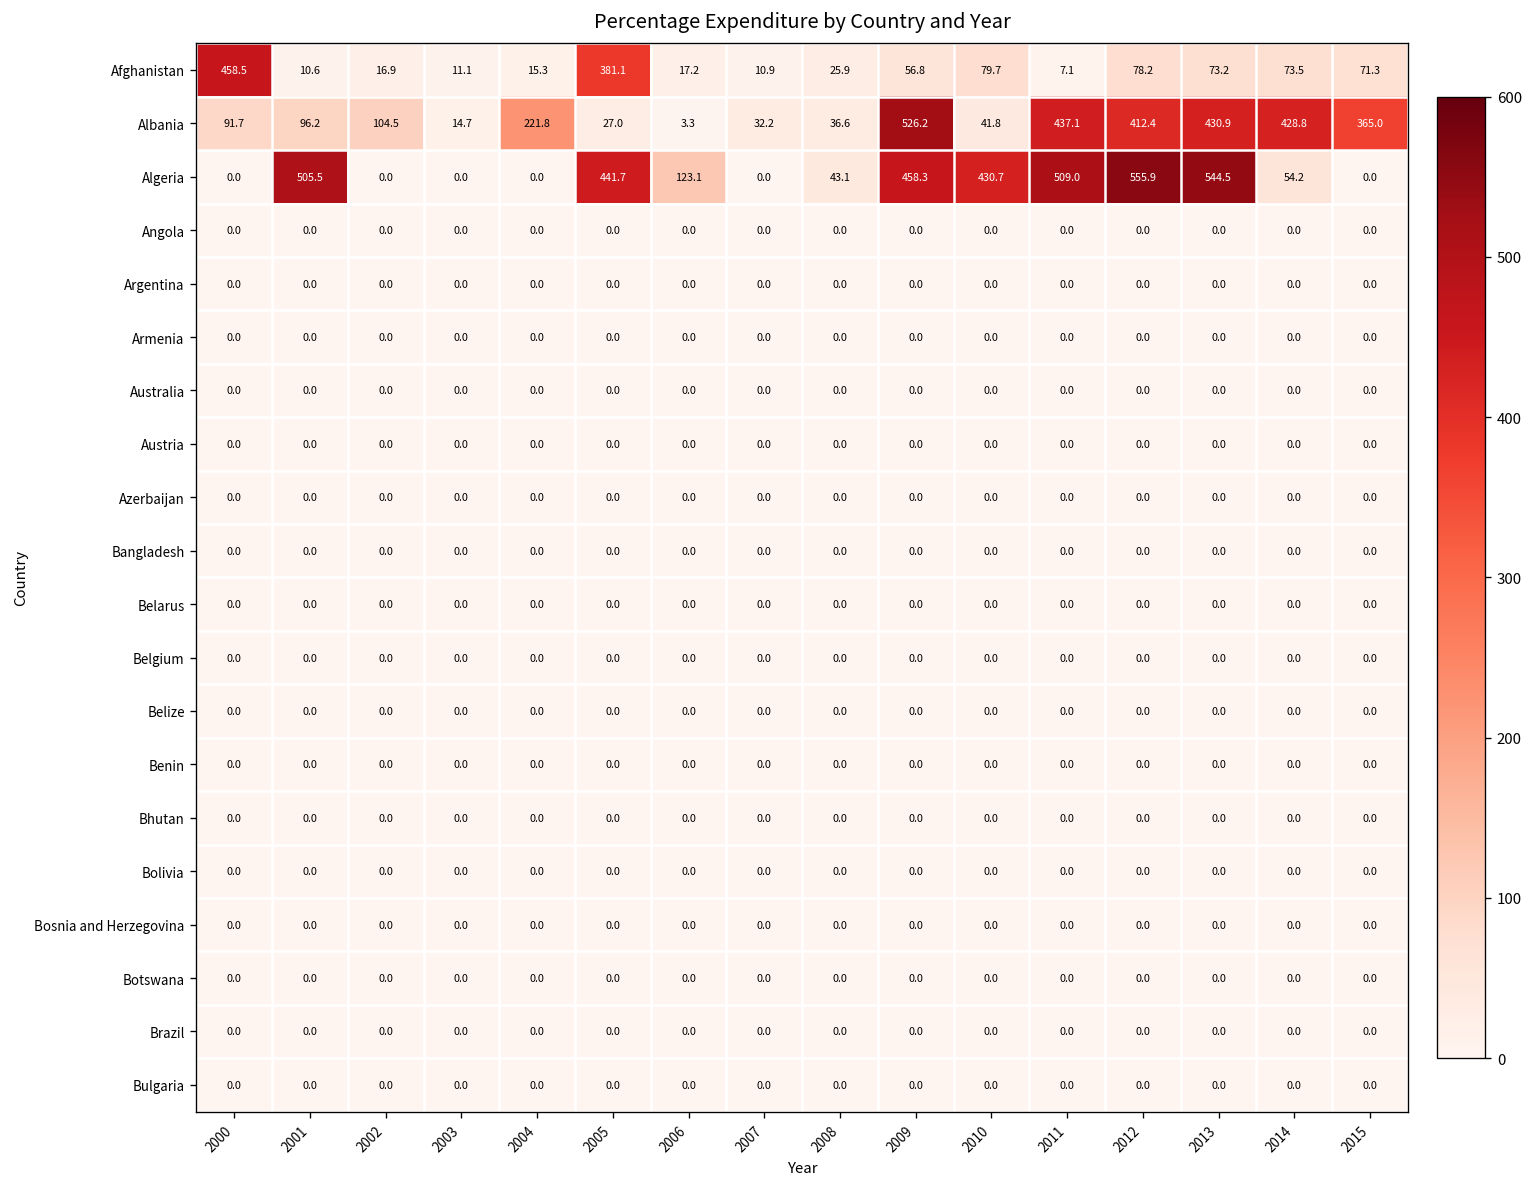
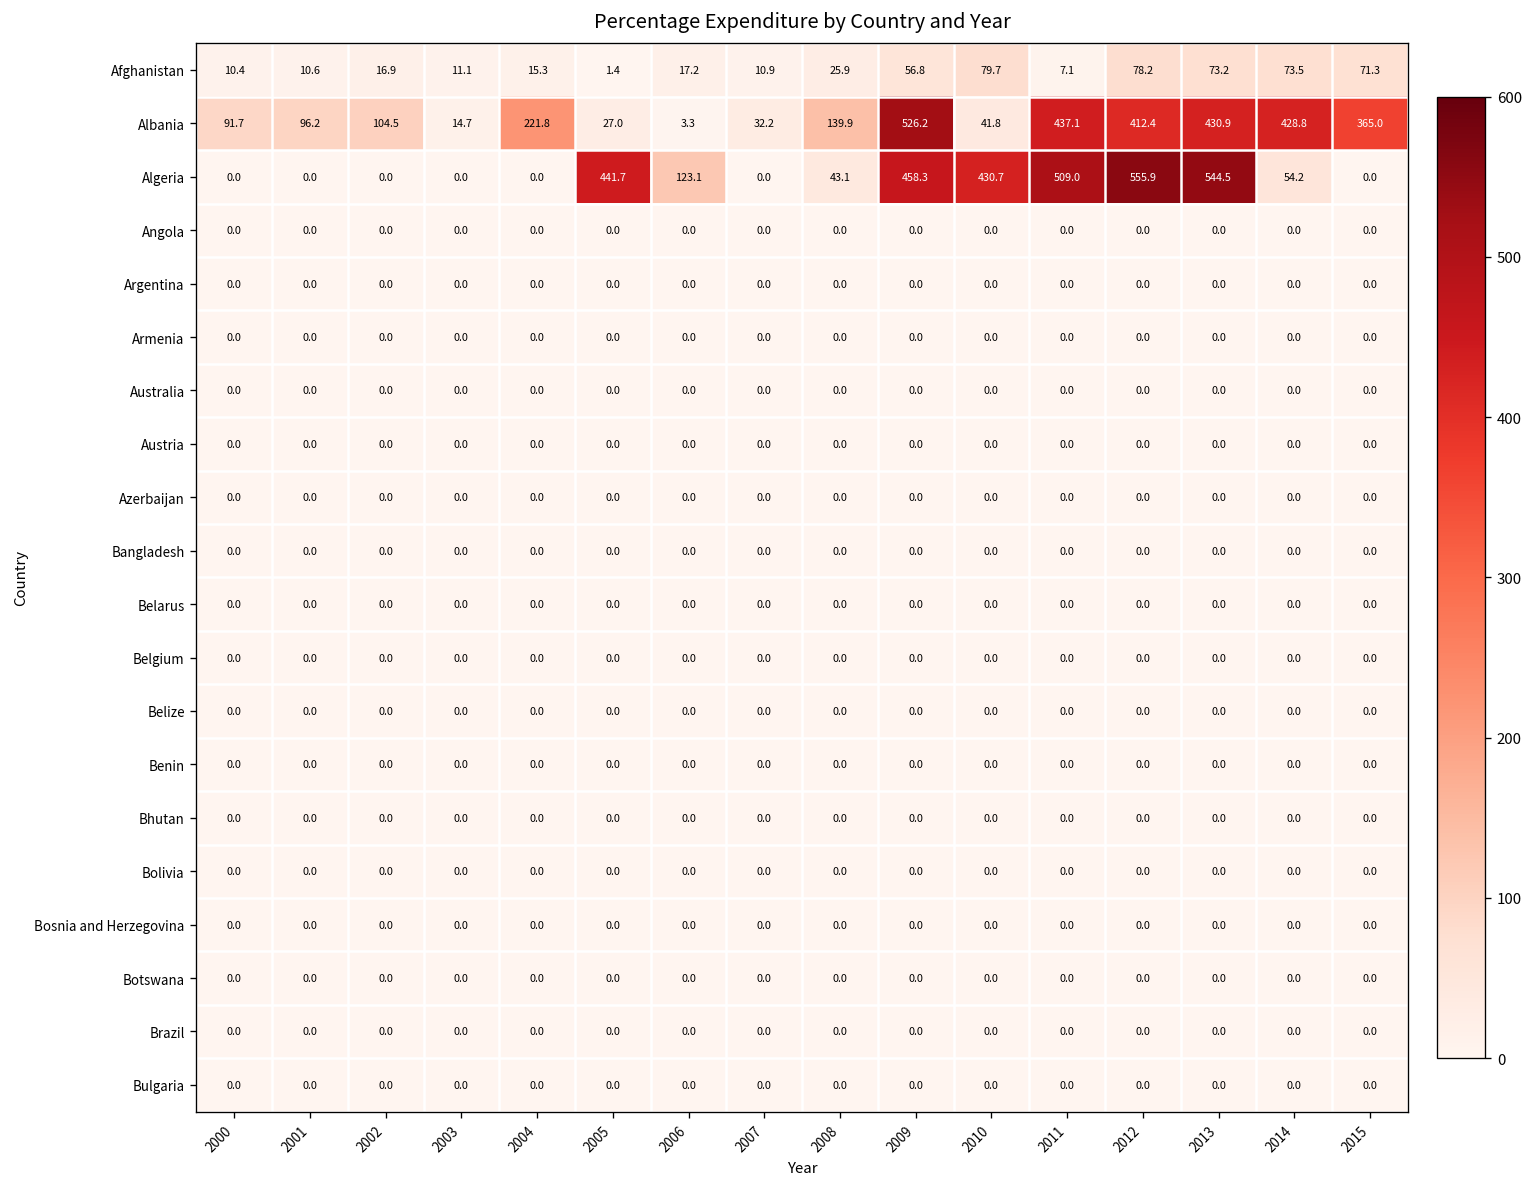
  {
    "Afghanistan": {
-     "2000": 458.5,
+     "2000": 10.4,
      "2001": 10.6,
      "2002": 16.9,
      "2003": 11.1,
      "2004": 15.3,
-     "2005": 381.1,
+     "2005": 1.4,
      "2006": 17.2,
      "2007": 10.9,
      "2008": 25.9,
      "2009": 56.8,
      "2010": 79.7,
      "2011": 7.1,
      "2012": 78.2,
      "2013": 73.2,
      "2014": 73.5,
      "2015": 71.3
    },
    "Albania": {
      "2000": 91.7,
      "2001": 96.2,
      "2002": 104.5,
      "2003": 14.7,
      "2004": 221.8,
      "2005": 27.0,
      "2006": 3.3,
      "2007": 32.2,
-     "2008": 36.6,
+     "2008": 139.9,
      "2009": 526.2,
      "2010": 41.8,
      "2011": 437.1,
      "2012": 412.4,
      "2013": 430.9,
      "2014": 428.8,
      "2015": 365.0
    },
    "Algeria": {
      "2000": 0.0,
-     "2001": 505.5,
+     "2001": 0.0,
      "2002": 0.0,
      "2003": 0.0,
      "2004": 0.0,
      "2005": 441.7,
      "2006": 123.1,
      "2007": 0.0,
      "2008": 43.1,
      "2009": 458.3,
      "2010": 430.7,
      "2011": 509.0,
      "2012": 555.9,
      "2013": 544.5,
      "2014": 54.2,
      "2015": 0.0
    }
  }
